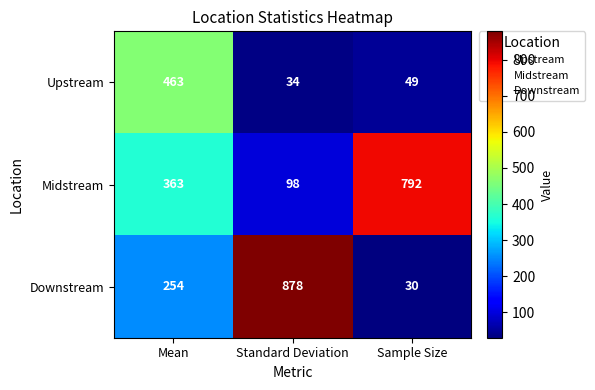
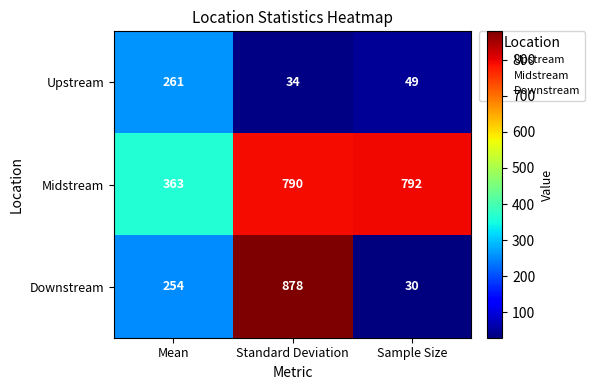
  {
    "Upstream": {
-     "Mean": 463,
+     "Mean": 261,
      "Standard Deviation": 34,
      "Sample Size": 49
    },
    "Midstream": {
      "Mean": 363,
-     "Standard Deviation": 98,
+     "Standard Deviation": 790,
      "Sample Size": 792
    },
    "Downstream": {
      "Mean": 254,
      "Standard Deviation": 878,
      "Sample Size": 30
    }
  }
